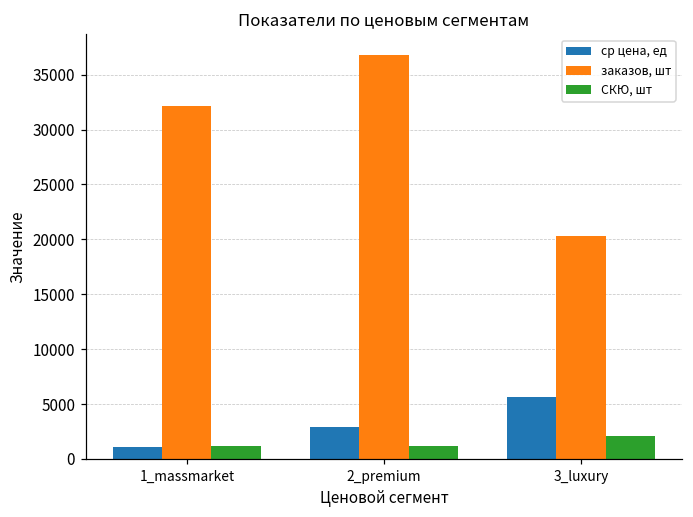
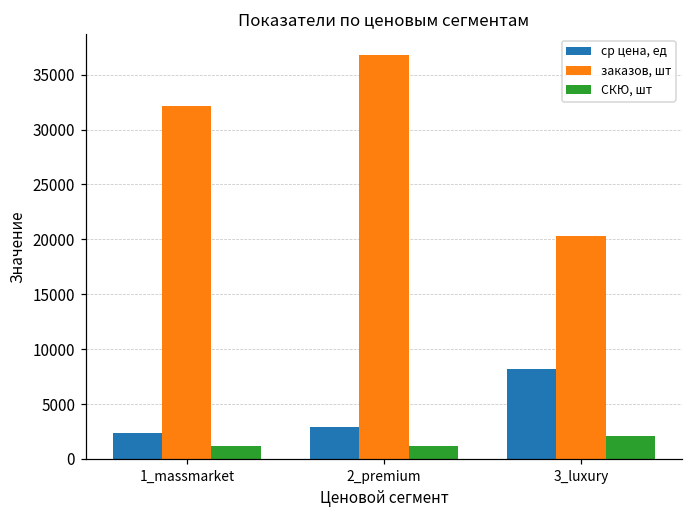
  {
    "ср цена, ед": {
-     "1_massmarket": 1000,
+     "1_massmarket": 2000,
      "2_premium": 3000,
-     "3_luxury": 6000
+     "3_luxury": 8000
    },
    "заказов, шт": {
      "1_massmarket": 32000,
      "2_premium": 37000,
      "3_luxury": 20000
    },
    "СКЮ, шт": {
      "1_massmarket": 1000,
      "2_premium": 1000,
      "3_luxury": 2000
    }
  }
